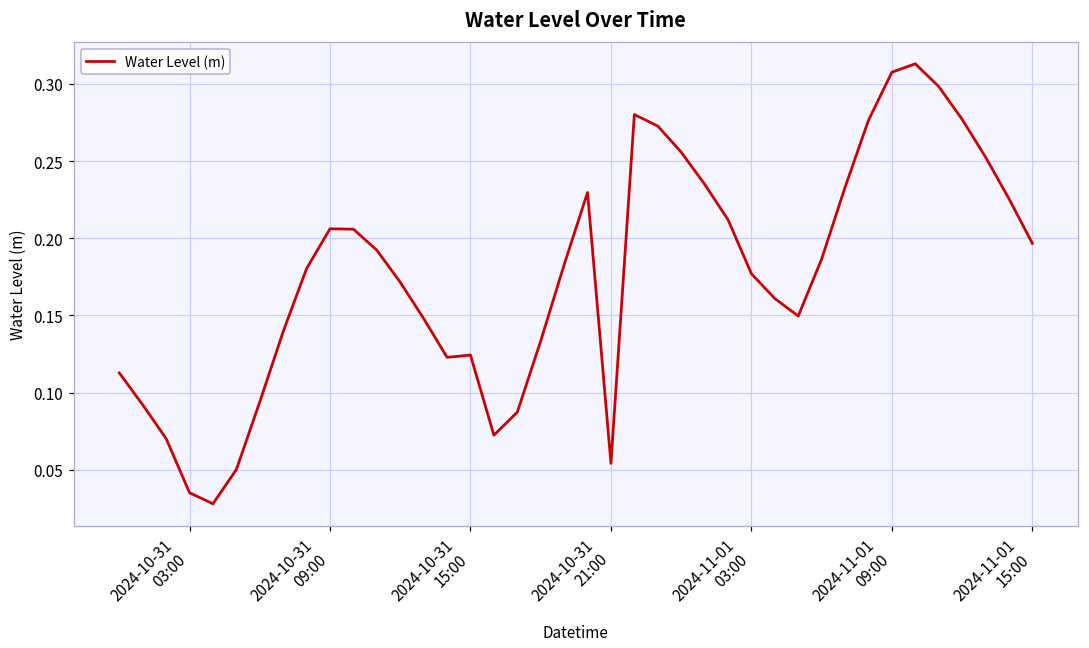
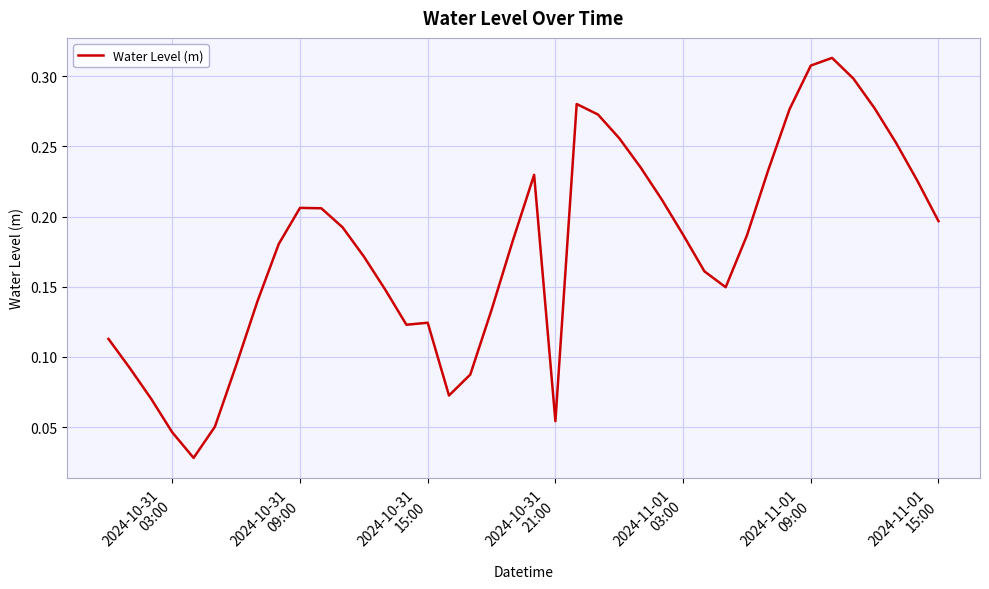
  {
-   "2024-10-31 03:00": 0.035,
+   "2024-10-31 03:00": 0.046,
    "2024-10-31 09:00": 0.206,
    "2024-10-31 15:00": 0.124,
    "2024-10-31 21:00": 0.054,
-   "2024-11-01 03:00": 0.177,
+   "2024-11-01 03:00": 0.187,
    "2024-11-01 09:00": 0.308,
    "2024-11-01 15:00": 0.197
  }
